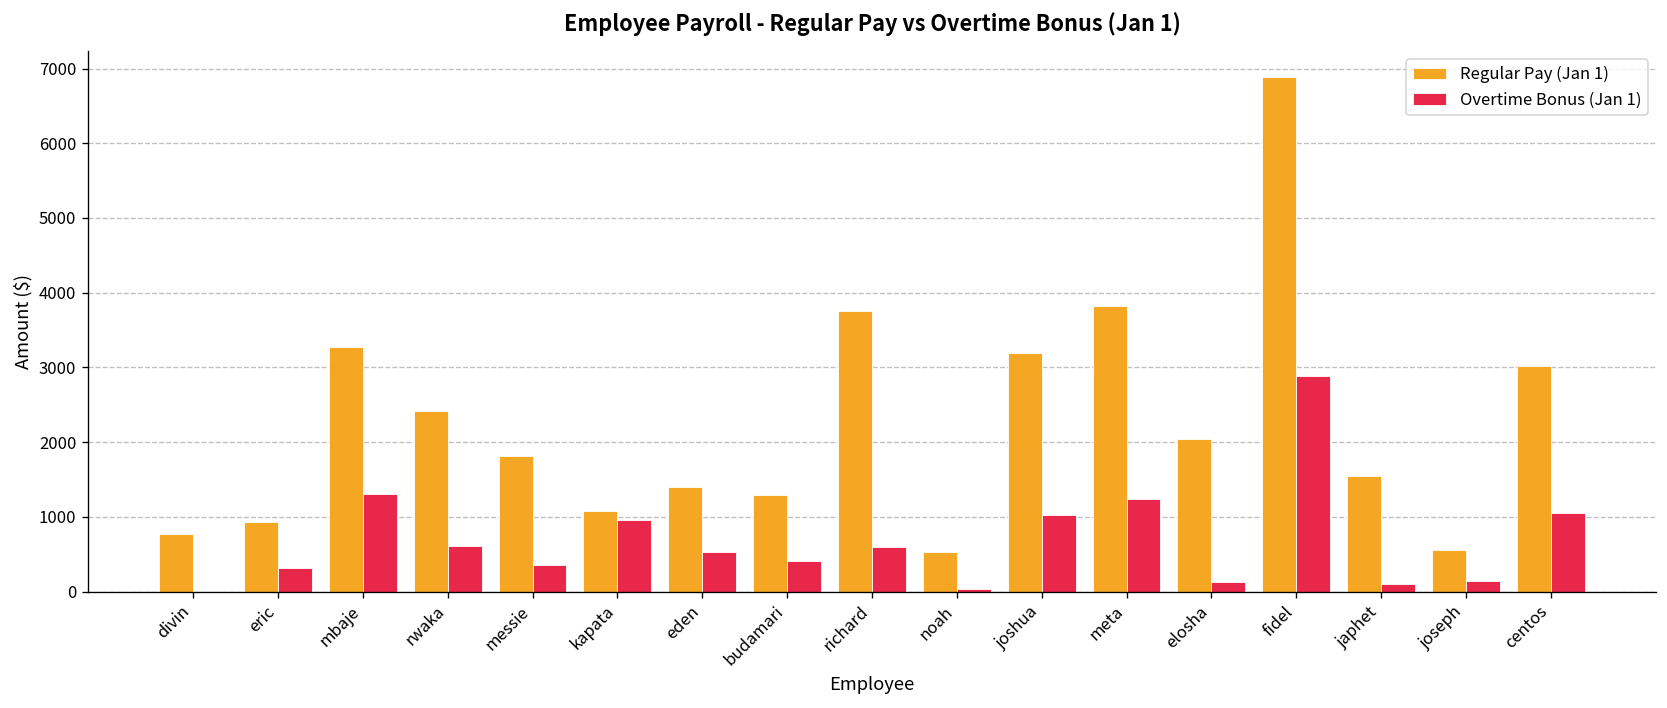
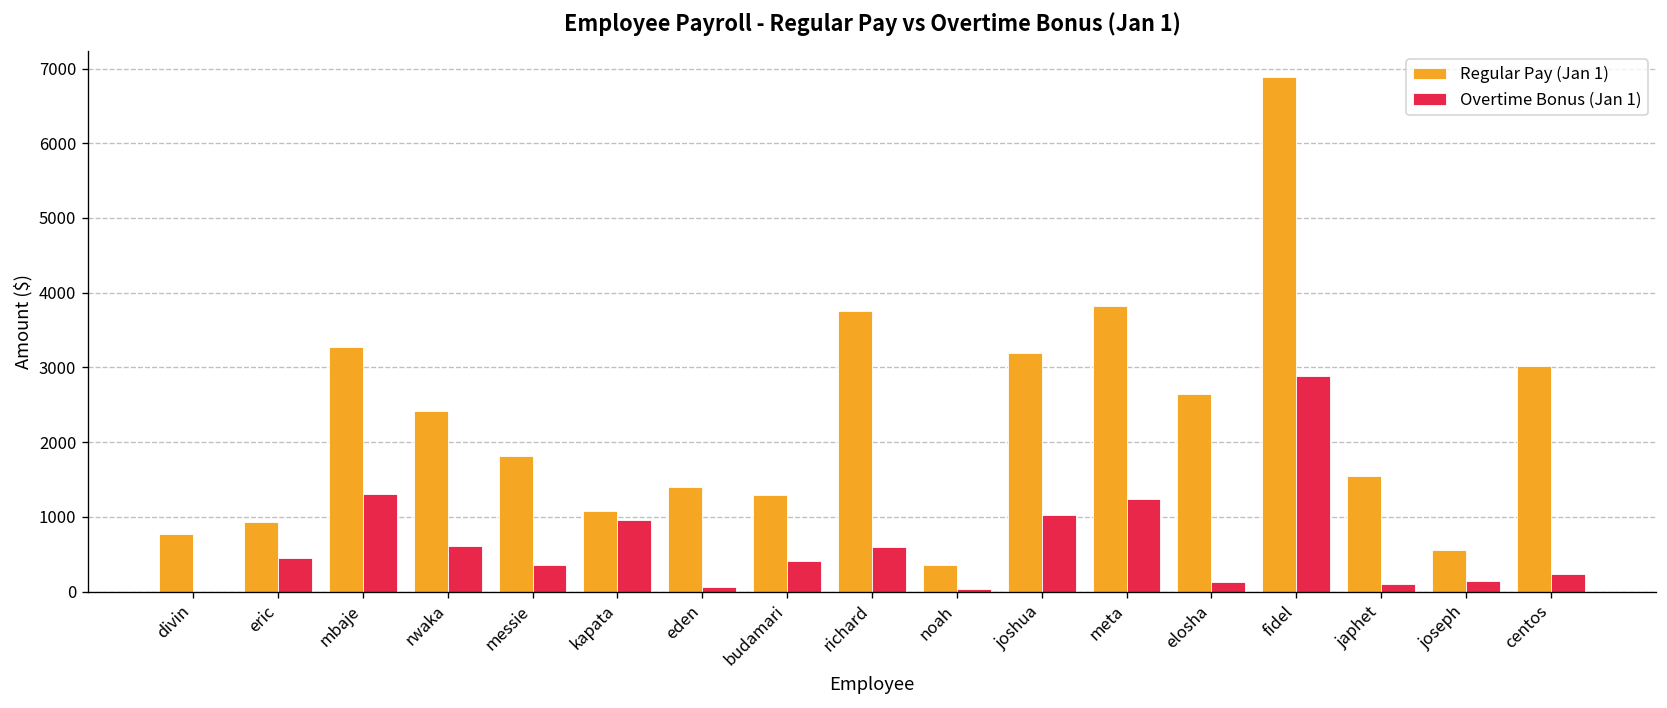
  {
    "Regular Pay (Jan 1)": {
      "divin": 800,
      "eric": 900,
      "mbaje": 3300,
      "rwaka": 2400,
      "messie": 1800,
      "kapata": 1100,
      "eden": 1400,
      "budamari": 1300,
      "richard": 3800,
-     "noah": 500,
+     "noah": 400,
      "joshua": 3200,
      "meta": 3800,
-     "elosha": 2000,
+     "elosha": 2700,
      "fidel": 6900,
      "japhet": 1500,
      "joseph": 600,
      "centos": 3000
    },
    "Overtime Bonus (Jan 1)": {
      "divin": 0,
-     "eric": 300,
+     "eric": 400,
      "mbaje": 1300,
      "rwaka": 600,
      "messie": 400,
      "kapata": 1000,
-     "eden": 500,
+     "eden": 100,
      "budamari": 400,
      "richard": 600,
      "joshua": 1000,
      "meta": 1200,
      "elosha": 100,
      "fidel": 2900,
      "japhet": 100,
      "joseph": 100,
-     "centos": 1100
+     "centos": 200
    }
  }
